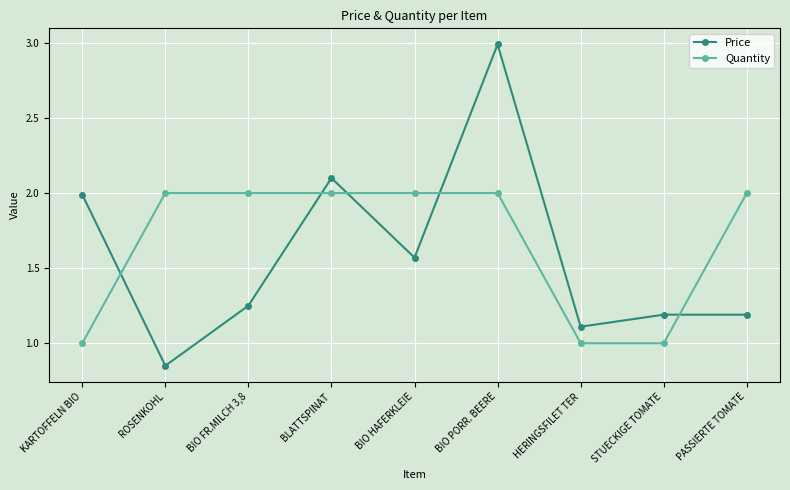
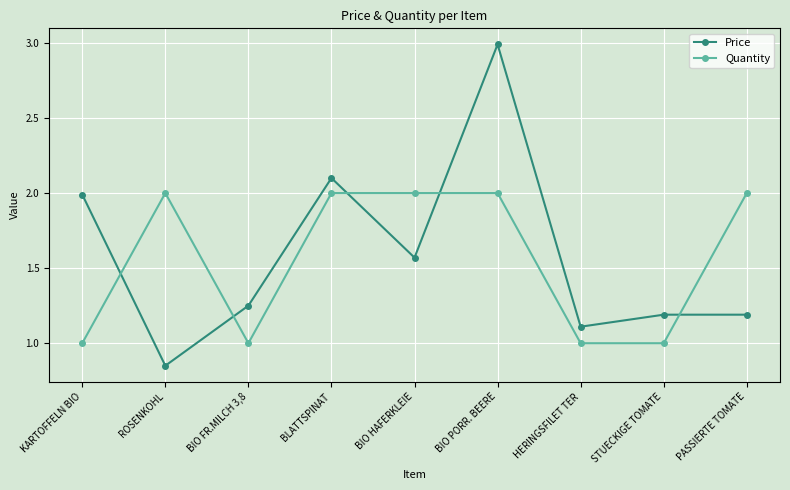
  {
    "Price": {
      "KARTOFFELN BIO": 2,
      "ROSENKOHL": 0.85,
      "BIO FR.MILCH 3,8": 1.25,
      "BLATTSPINAT": 2.10,
      "BIO HAFERKLEIE": 1.57,
      "BIO PORR. BEERE": 3,
      "HERINGSFILET TER": 1.11,
      "STUECKIGE TOMATE": 1.19,
      "PASSIERTE TOMATE": 1.19
    },
    "Quantity": {
      "KARTOFFELN BIO": 1,
      "ROSENKOHL": 2,
-     "BIO FR.MILCH 3,8": 2,
+     "BIO FR.MILCH 3,8": 1,
      "BLATTSPINAT": 2,
      "BIO HAFERKLEIE": 2,
      "BIO PORR. BEERE": 2,
      "HERINGSFILET TER": 1,
      "STUECKIGE TOMATE": 1,
      "PASSIERTE TOMATE": 2
    }
  }
